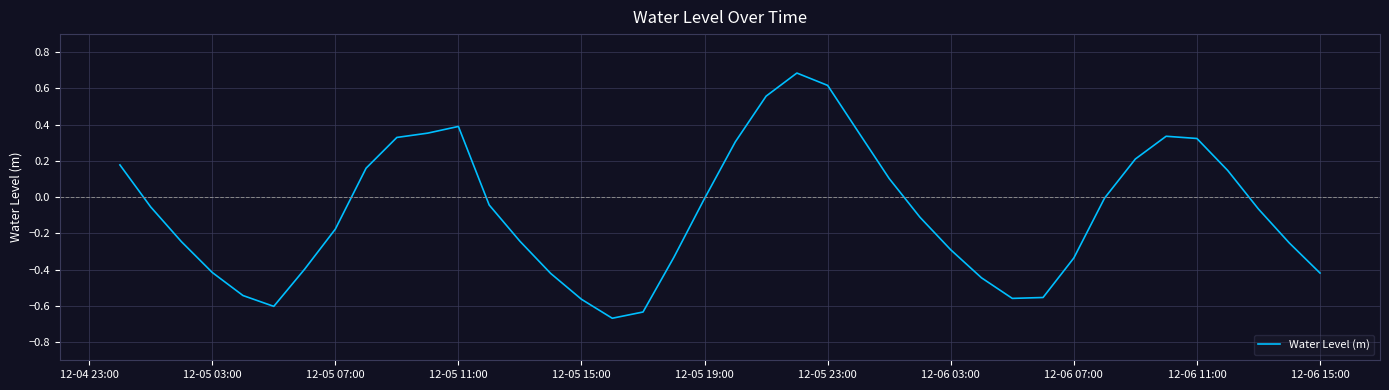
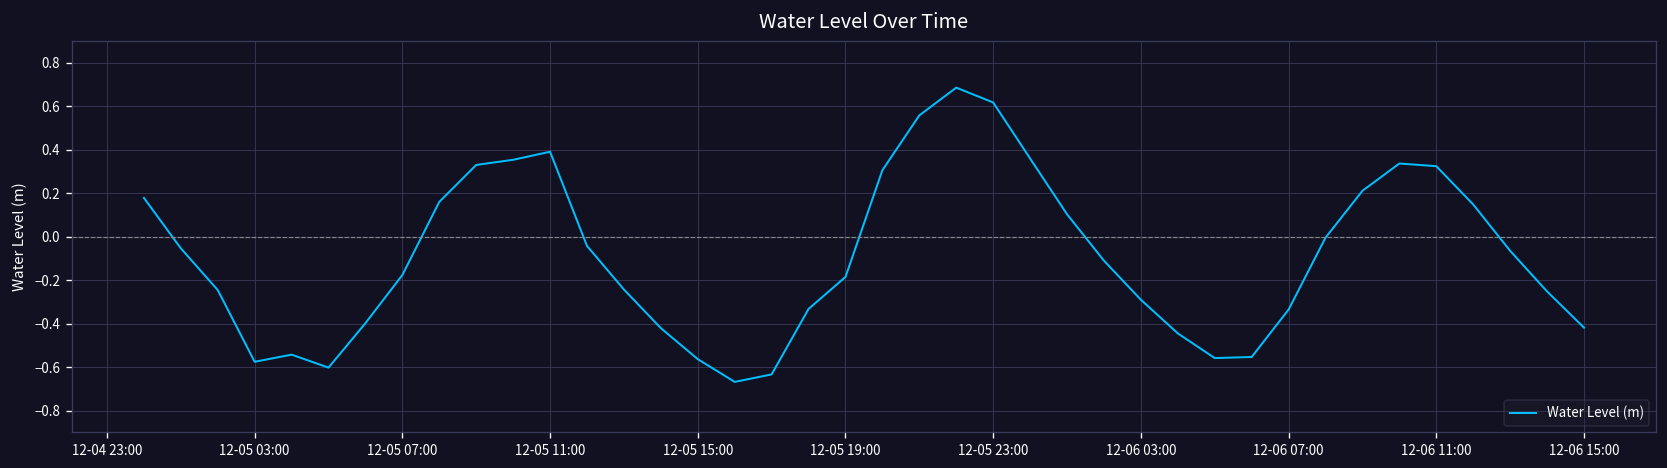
  {
-   "12-05 03:00": -0.42,
+   "12-05 03:00": -0.58,
    "12-05 07:00": -0.18,
    "12-05 11:00": 0.39,
    "12-05 15:00": -0.56,
-   "12-05 19:00": -0.01,
+   "12-05 19:00": -0.19,
    "12-05 23:00": 0.62,
    "12-06 03:00": -0.29,
    "12-06 07:00": -0.34,
    "12-06 11:00": 0.32,
    "12-06 15:00": -0.42
  }
